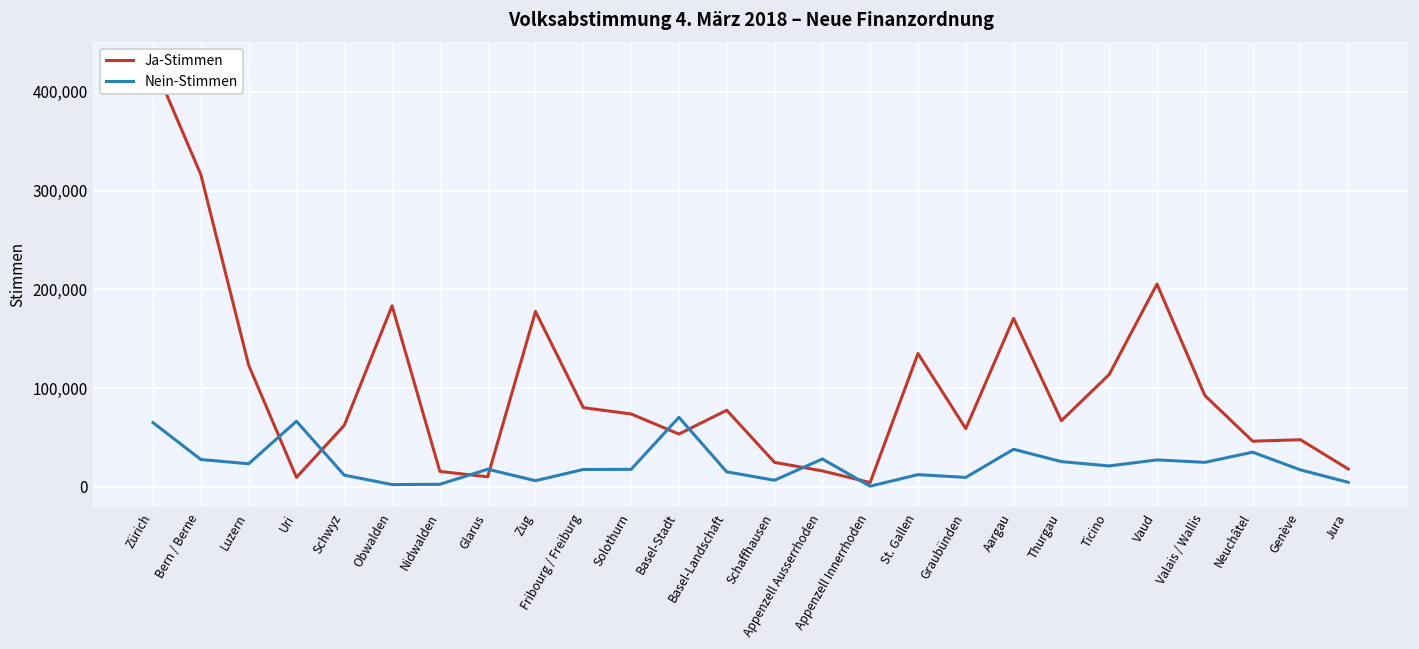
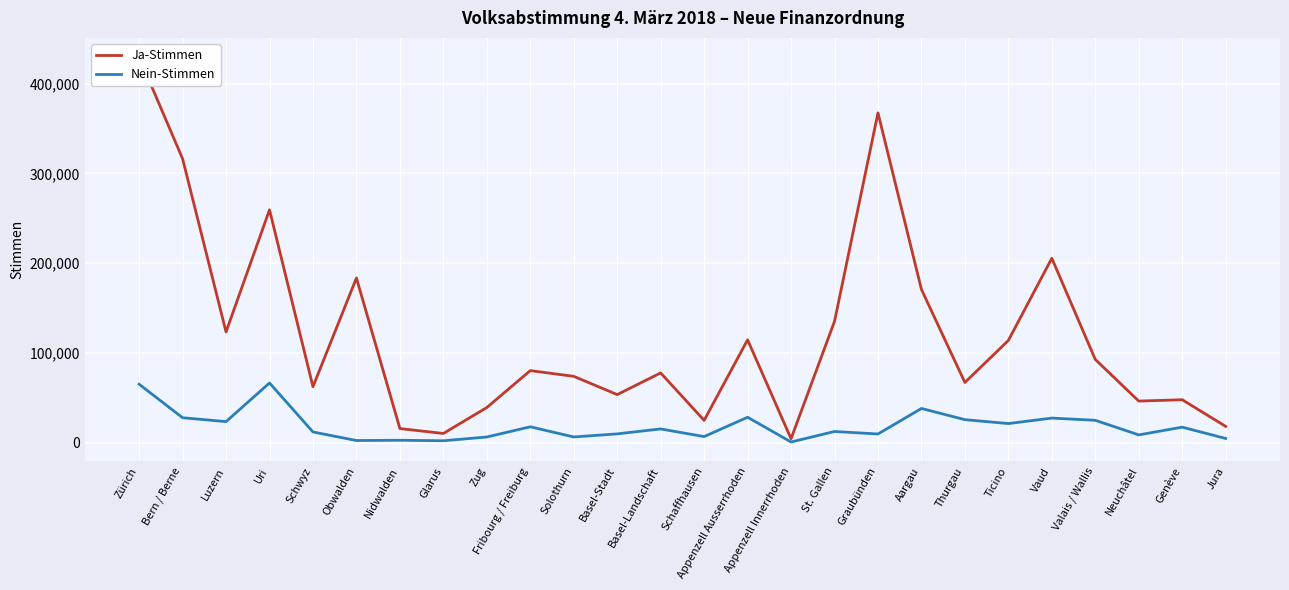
  {
    "Ja-Stimmen": {
      "Bern / Berne": "320,000",
      "Luzern": "120,000",
-     "Uri": "10,000",
+     "Uri": "260,000",
      "Schwyz": "60,000",
      "Obwalden": "180,000",
      "Nidwalden": "20,000",
      "Glarus": "10,000",
-     "Zug": "180,000",
+     "Zug": "40,000",
      "Fribourg / Freiburg": "80,000",
      "Solothurn": "70,000",
      "Basel-Stadt": "50,000",
      "Basel-Landschaft": "80,000",
      "Schaffhausen": "20,000",
-     "Appenzell Ausserrhoden": "20,000",
+     "Appenzell Ausserrhoden": "110,000",
      "Appenzell Innerrhoden": "0",
      "St. Gallen": "140,000",
-     "Graubünden": "60,000",
+     "Graubünden": "370,000",
      "Aargau": "170,000",
      "Thurgau": "70,000",
      "Ticino": "110,000",
      "Vaud": "210,000",
      "Valais / Wallis": "90,000",
      "Neuchâtel": "50,000",
      "Genève": "50,000",
      "Jura": "20,000"
    },
    "Nein-Stimmen": {
      "Zürich": "70,000",
      "Bern / Berne": "30,000",
      "Luzern": "20,000",
      "Uri": "70,000",
      "Schwyz": "10,000",
      "Obwalden": "0",
      "Nidwalden": "0",
-     "Glarus": "20,000",
+     "Glarus": "0",
      "Zug": "10,000",
      "Fribourg / Freiburg": "20,000",
-     "Solothurn": "20,000",
-     "Basel-Stadt": "70,000",
+     "Solothurn": "10,000",
+     "Basel-Stadt": "10,000",
      "Basel-Landschaft": "20,000",
      "Schaffhausen": "10,000",
      "Appenzell Ausserrhoden": "30,000",
      "Appenzell Innerrhoden": "0",
      "St. Gallen": "10,000",
      "Graubünden": "10,000",
      "Aargau": "40,000",
      "Thurgau": "30,000",
      "Ticino": "20,000",
      "Vaud": "30,000",
      "Valais / Wallis": "20,000",
-     "Neuchâtel": "40,000",
+     "Neuchâtel": "10,000",
      "Genève": "20,000",
      "Jura": "0"
    }
  }
